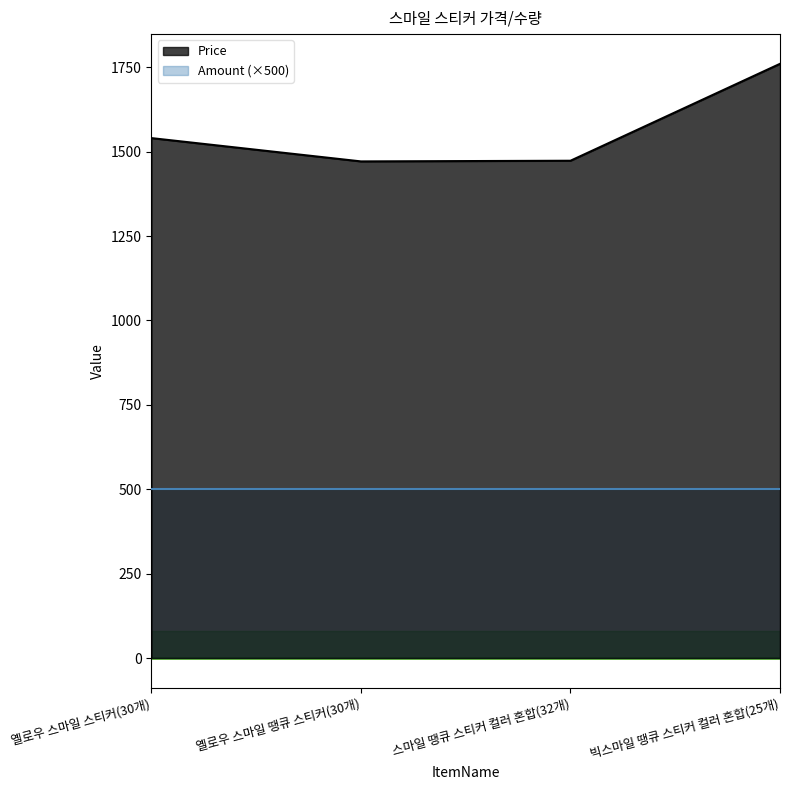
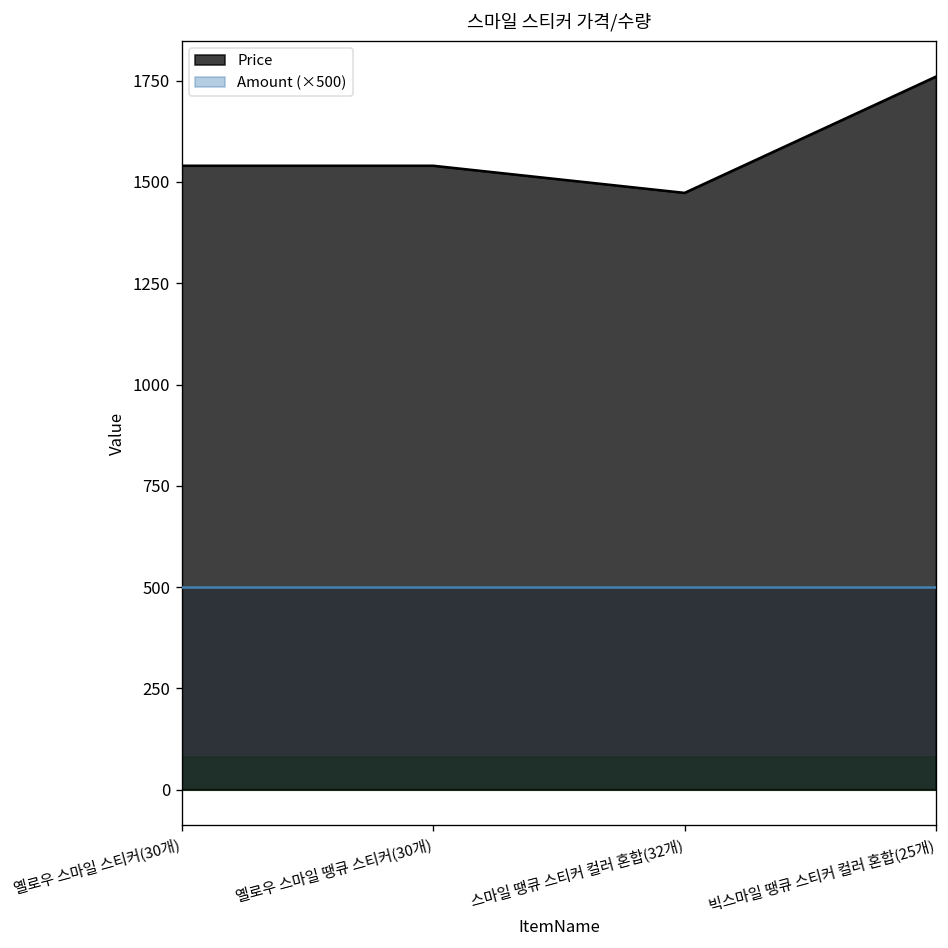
  {
    "Price": {
      "옐로우 스마일 스티커(30개)": 1540,
-     "옐로우 스마일 땡큐 스티커(30개)": 1470,
+     "옐로우 스마일 땡큐 스티커(30개)": 1540,
      "스마일 땡큐 스티커 컬러 혼합(32개)": 1470,
      "빅스마일 땡큐 스티커 컬러 혼합(25개)": 1760
    },
    "Amount (×500)": {
      "옐로우 스마일 스티커(30개)": 500,
      "옐로우 스마일 땡큐 스티커(30개)": 500,
      "스마일 땡큐 스티커 컬러 혼합(32개)": 500,
      "빅스마일 땡큐 스티커 컬러 혼합(25개)": 500
    }
  }
